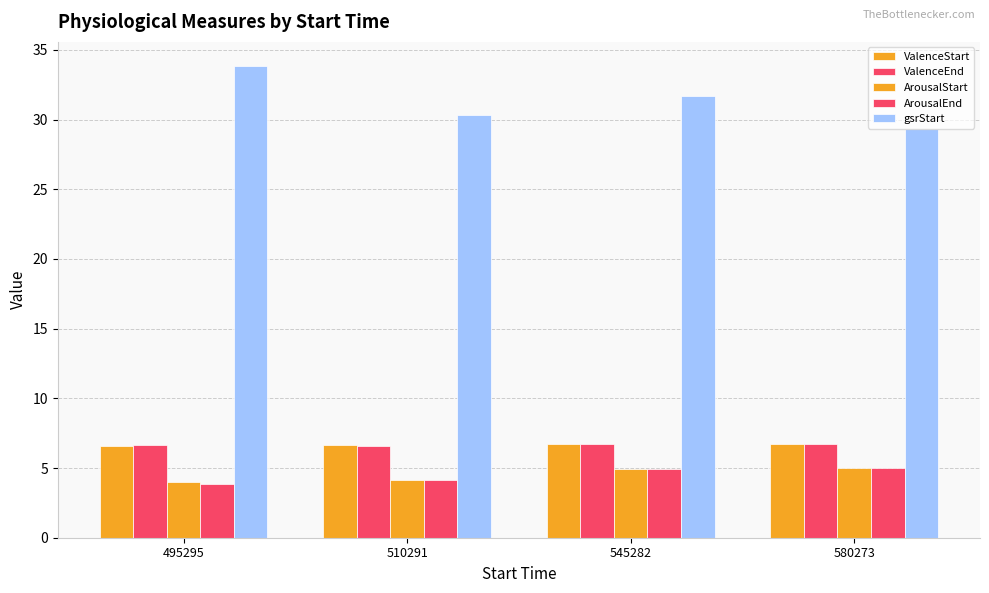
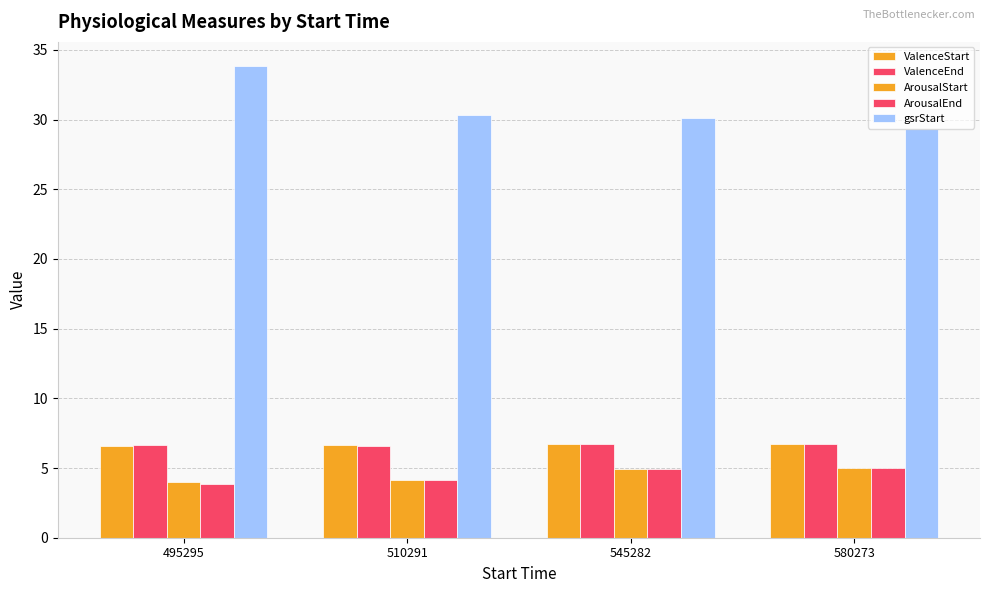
  {
    "gsrStart": {
      "495295": 33.9,
      "510291": 30.3,
-     "545282": 31.7,
+     "545282": 30.1,
      "580273": 29.3
    }
  }
